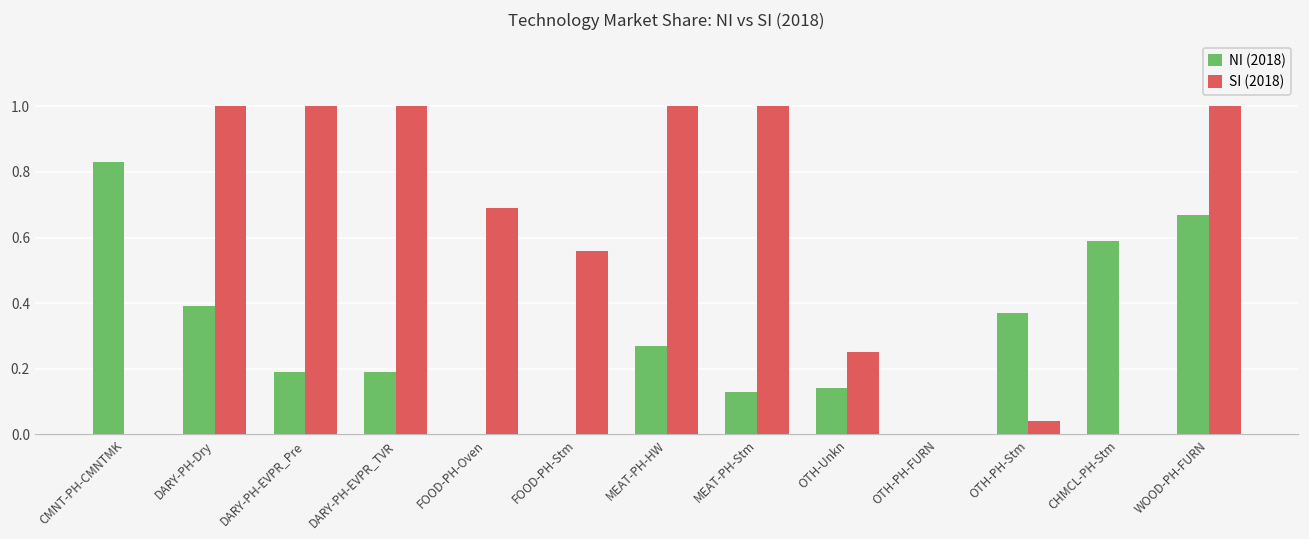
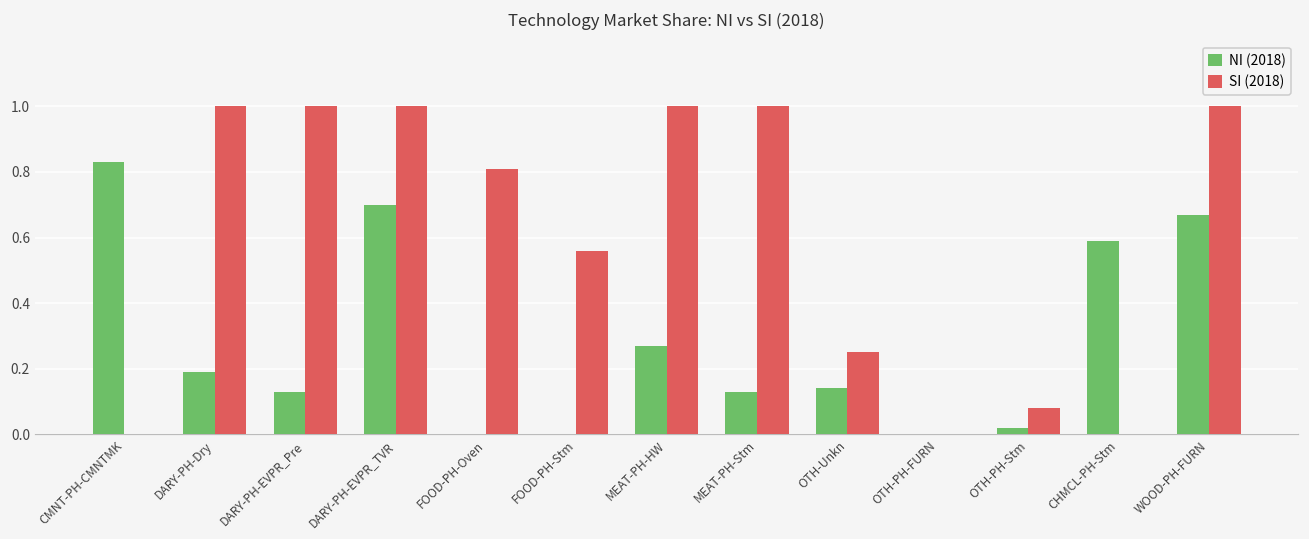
  {
    "NI (2018)": {
      "CMNT-PH-CMNTMK": 0.83,
-     "DARY-PH-Dry": 0.39,
-     "DARY-PH-EVPR_Pre": 0.19,
-     "DARY-PH-EVPR_TVR": 0.19,
+     "DARY-PH-Dry": 0.19,
+     "DARY-PH-EVPR_Pre": 0.13,
+     "DARY-PH-EVPR_TVR": 0.70,
      "FOOD-PH-Oven": 0.00,
      "FOOD-PH-Stm": 0.00,
      "MEAT-PH-HW": 0.27,
      "MEAT-PH-Stm": 0.13,
      "OTH-Unkn": 0.14,
      "OTH-PH-FURN": 0.00,
-     "OTH-PH-Stm": 0.37,
+     "OTH-PH-Stm": 0.02,
      "CHMCL-PH-Stm": 0.59,
      "WOOD-PH-FURN": 0.67
    },
    "SI (2018)": {
      "CMNT-PH-CMNTMK": 0.00,
      "DARY-PH-Dry": 1.00,
      "DARY-PH-EVPR_Pre": 1.00,
      "DARY-PH-EVPR_TVR": 1.00,
-     "FOOD-PH-Oven": 0.69,
+     "FOOD-PH-Oven": 0.81,
      "FOOD-PH-Stm": 0.56,
      "MEAT-PH-HW": 1.00,
      "MEAT-PH-Stm": 1.00,
      "OTH-Unkn": 0.25,
      "OTH-PH-FURN": 0.00,
-     "OTH-PH-Stm": 0.04,
+     "OTH-PH-Stm": 0.08,
      "CHMCL-PH-Stm": 0.00,
      "WOOD-PH-FURN": 1.00
    }
  }
